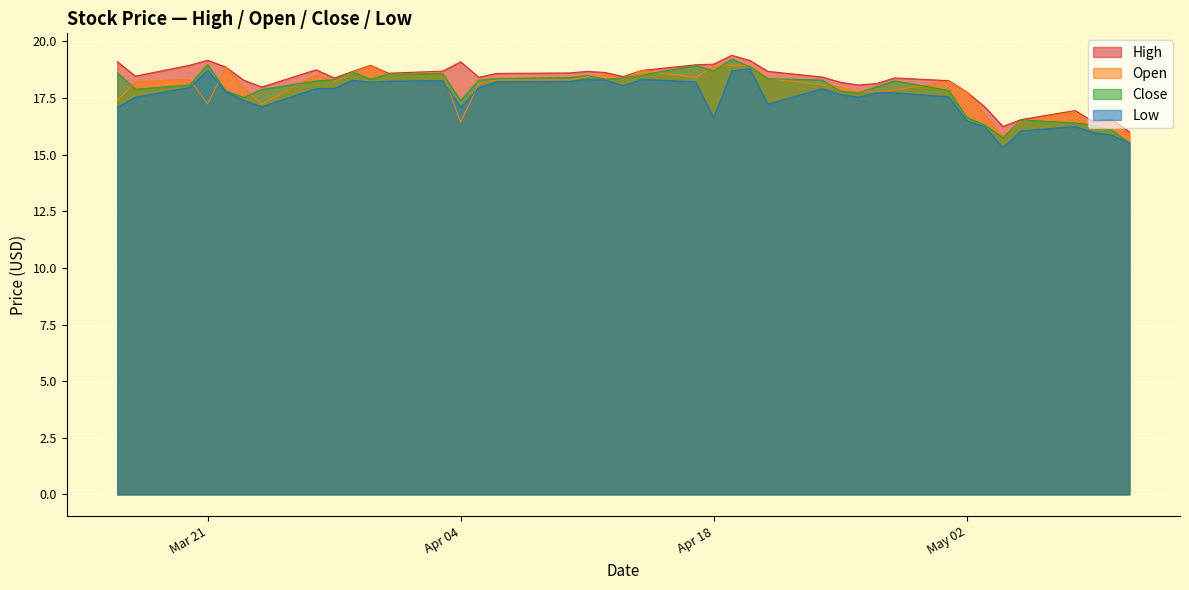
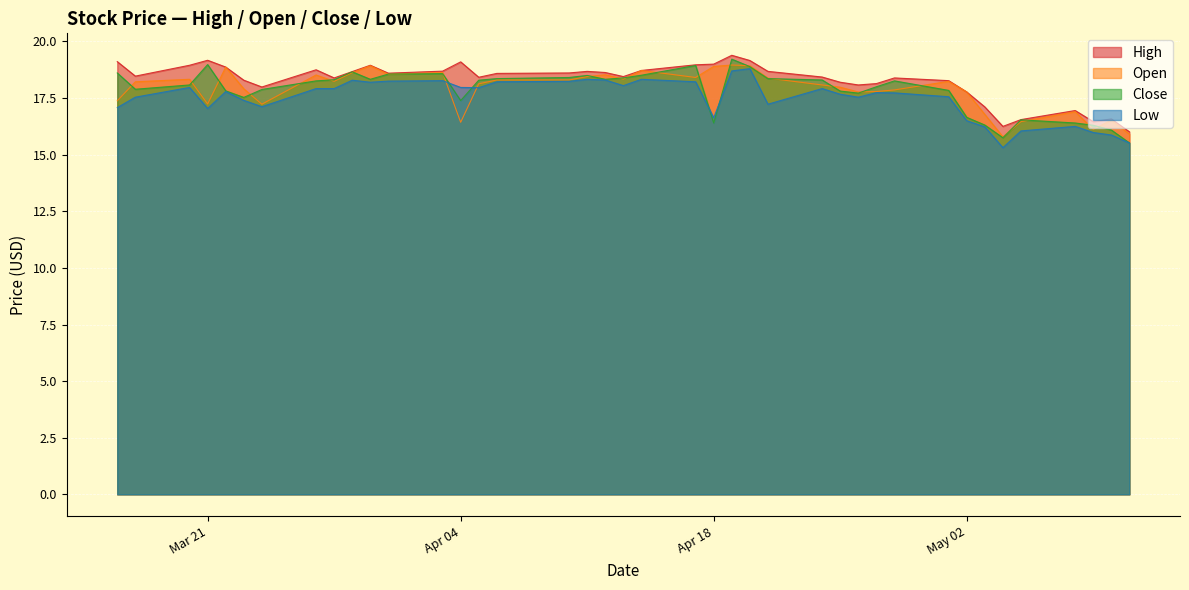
  {
    "High": {
      "Mar 21": 19.2,
      "Apr 04": 19.1
    },
    "Open": {
      "Mar 21": 17.2,
      "Apr 04": 16.4
    },
    "Close": {
      "Mar 21": 19.0,
      "Apr 04": 17.4,
-     "Apr 18": 18.7,
+     "Apr 18": 16.4,
      "May 02": 16.7
    },
    "Low": {
-     "Mar 21": 18.7,
-     "Apr 04": 17.1,
+     "Mar 21": 17.0,
+     "Apr 04": 18.0,
      "Apr 18": 16.6,
      "May 02": 16.5
    }
  }
